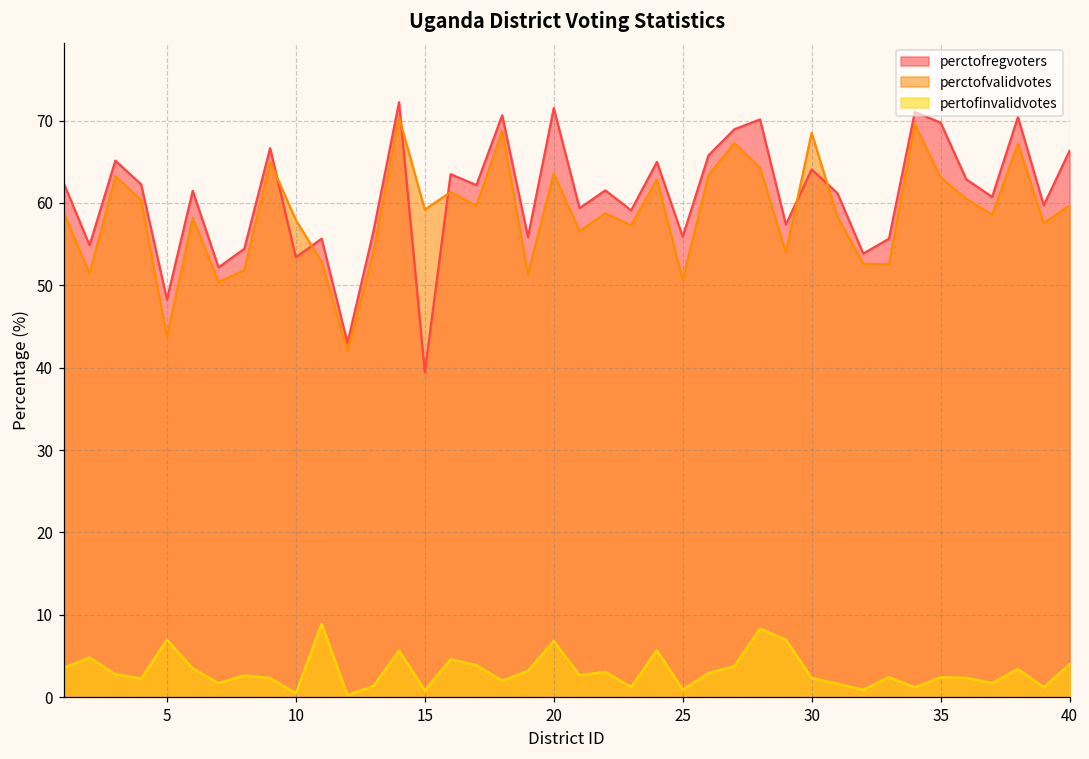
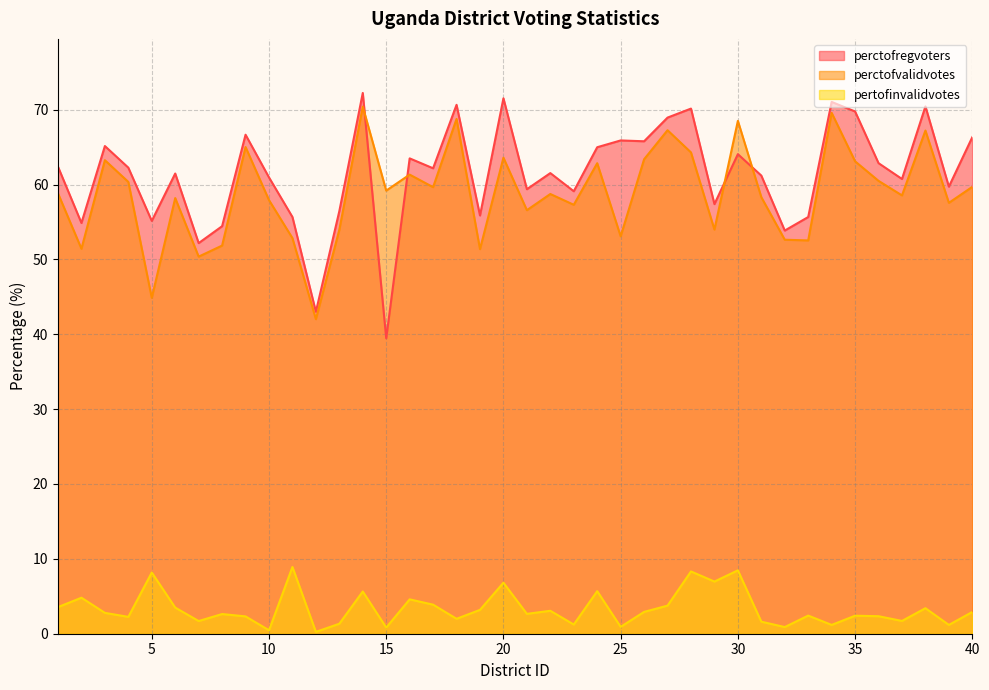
  {
    "perctofregvoters": {
-     "5": 48,
-     "10": 53,
+     "5": 55,
+     "10": 61,
      "15": 39,
      "20": 72,
-     "25": 56,
+     "25": 66,
      "30": 64,
      "35": 70,
      "40": 66
    },
    "perctofvalidvotes": {
-     "5": 44,
+     "5": 45,
      "10": 58,
      "15": 59,
      "20": 64,
-     "25": 51,
+     "25": 53,
      "30": 69,
      "35": 63,
      "40": 60
    },
    "pertofinvalidvotes": {
-     "5": 7,
+     "5": 8,
      "10": 0,
      "15": 1,
      "20": 7,
      "25": 1,
-     "30": 2,
+     "30": 8,
      "35": 2,
-     "40": 4
+     "40": 3
    }
  }
